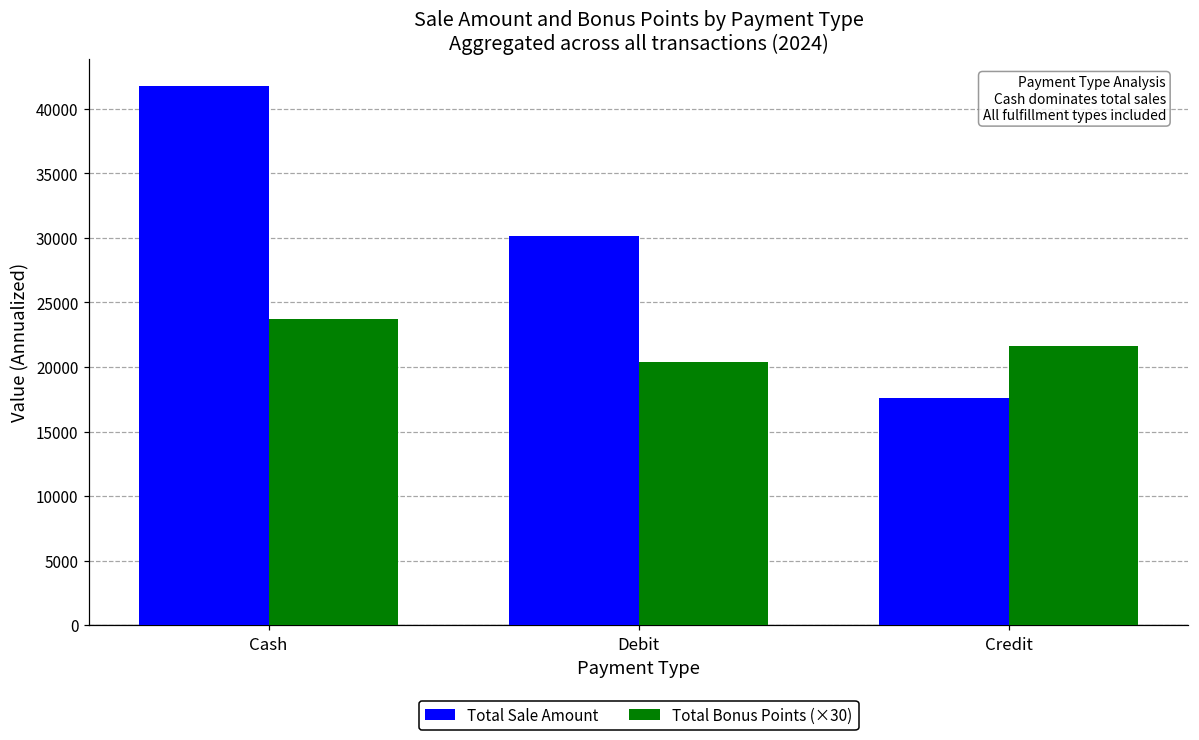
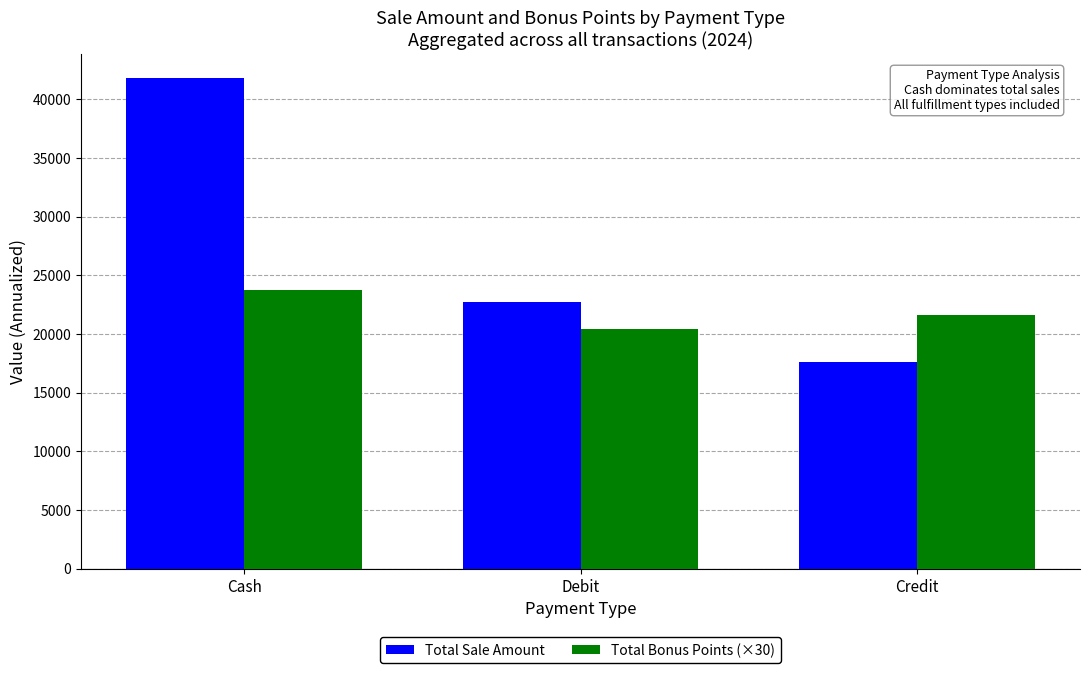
  {
    "Total Sale Amount": {
      "Cash": 41800,
-     "Debit": 30200,
+     "Debit": 22700,
      "Credit": 17600
    },
    "Total Bonus Points (×30)": {
      "Cash": 23700,
      "Debit": 20400,
      "Credit": 21600
    }
  }
